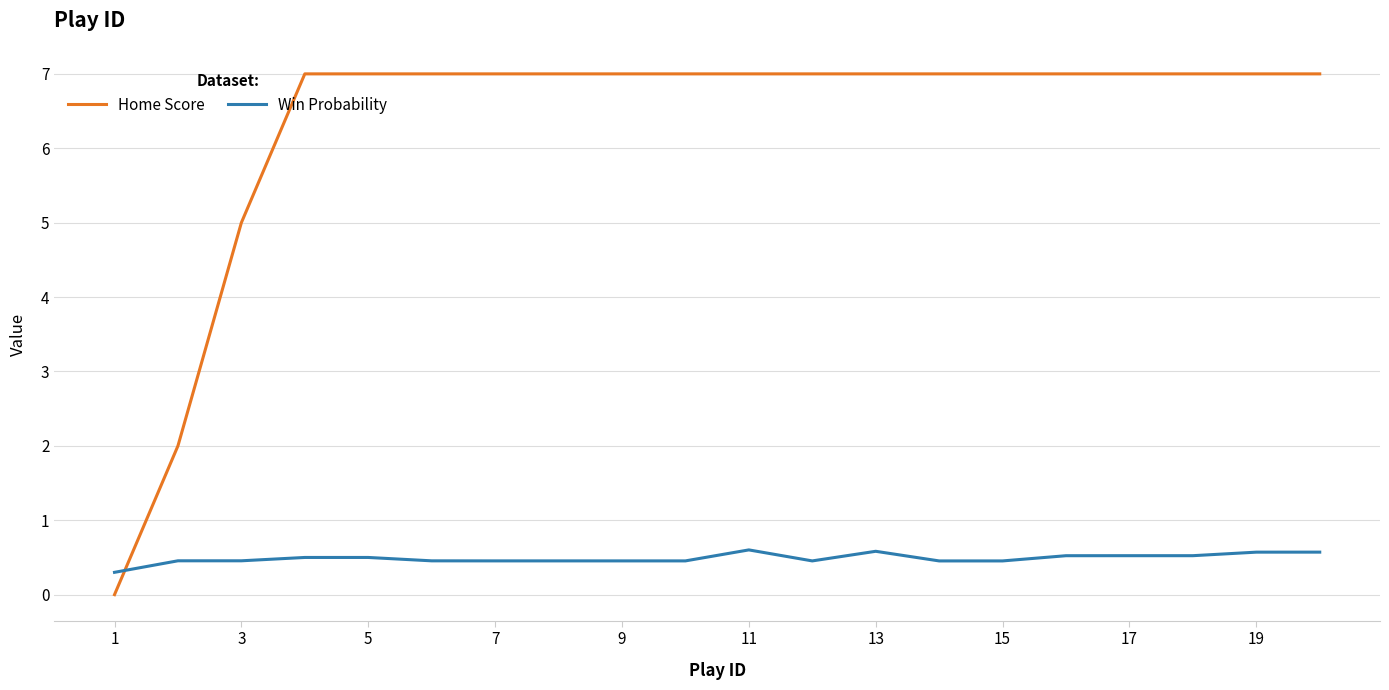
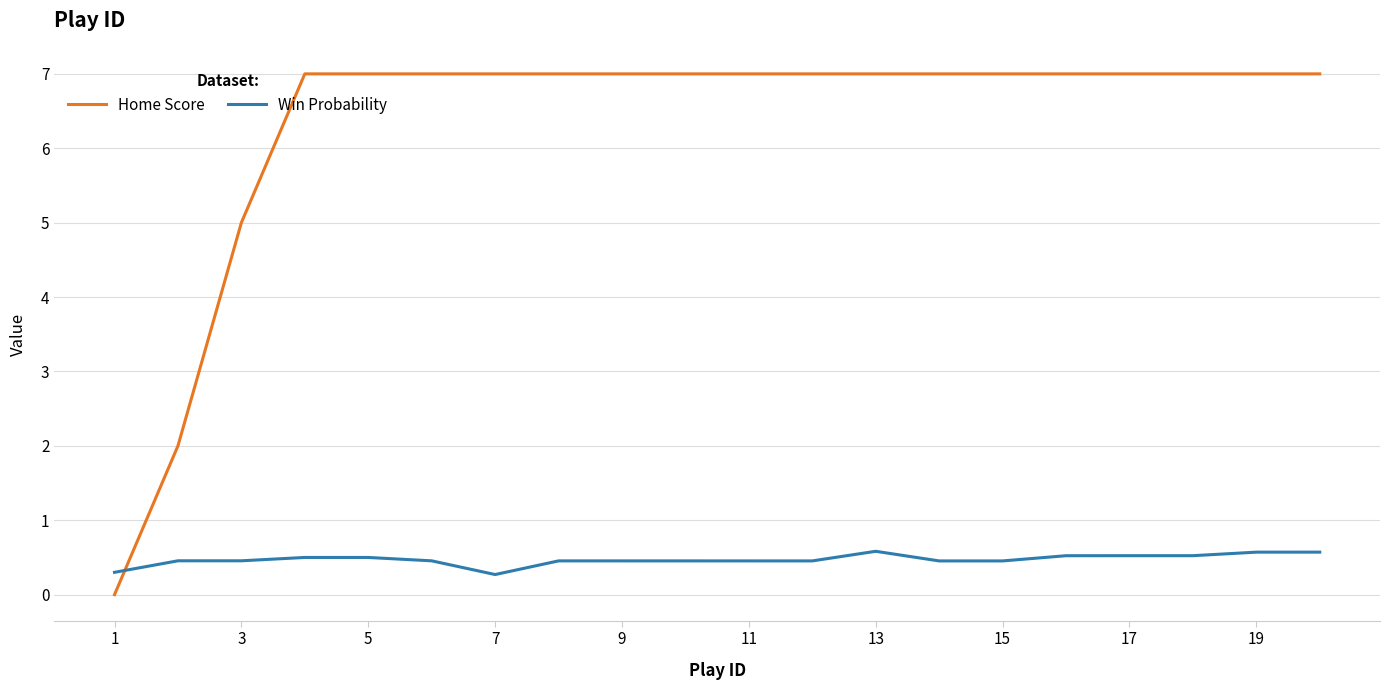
  {
    "Home Score": {
      "1": 0.0,
      "3": 5.0,
      "5": 7.0,
      "7": 7.0,
      "9": 7.0,
      "11": 7.0,
      "13": 7.0,
      "15": 7.0,
      "17": 7.0,
      "19": 7.0
    },
    "Win Probability": {
      "1": 0.3,
      "3": 0.5,
      "5": 0.5,
-     "7": 0.5,
+     "7": 0.3,
      "9": 0.5,
-     "11": 0.6,
+     "11": 0.5,
      "13": 0.6,
      "15": 0.5,
      "17": 0.5,
      "19": 0.6
    }
  }
